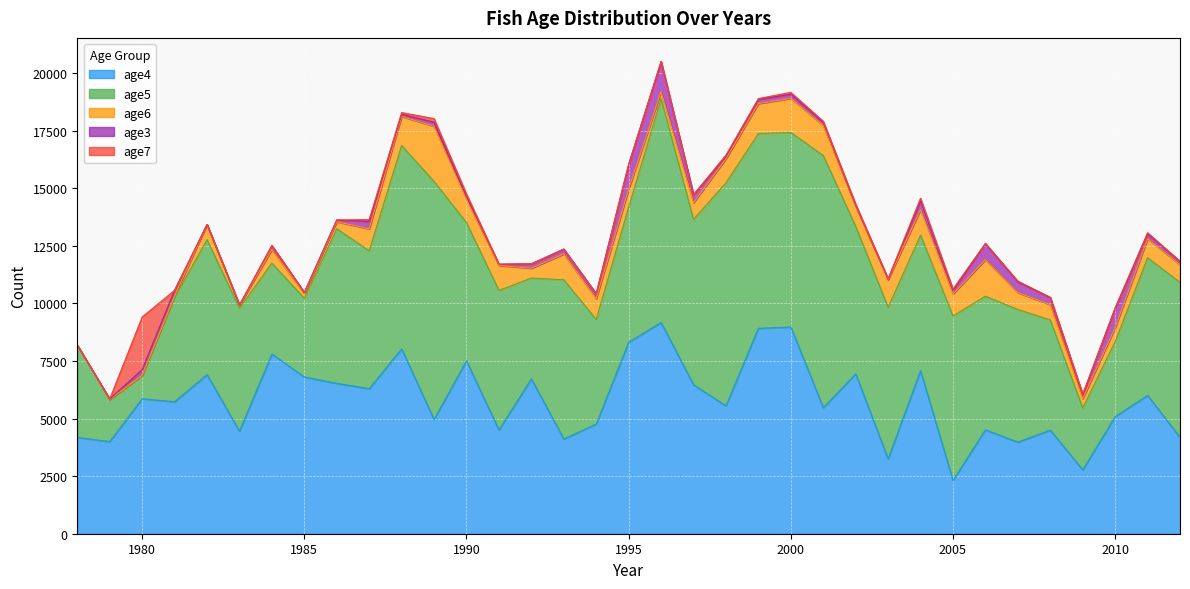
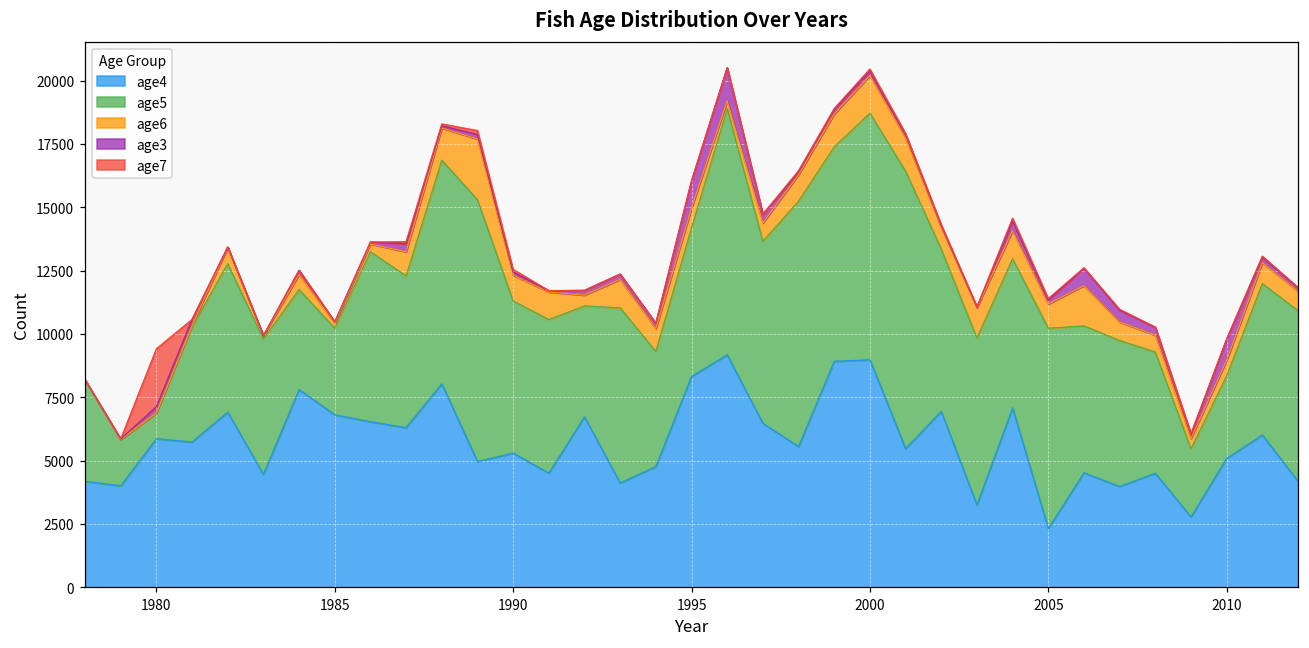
  {
    "age4": {
      "1980": 5900,
      "1985": 6800,
-     "1990": 7500,
+     "1990": 5300,
      "1995": 8300,
      "2000": 9000,
      "2005": 2300,
      "2010": 5100
    },
    "age5": {
      "1985": 3400,
      "1990": 6000,
      "1995": 5900,
-     "2000": 8400,
-     "2005": 7100,
+     "2000": 9700,
+     "2005": 7900,
      "2010": 3300
    },
    "age6": {
      "1990": 1000,
      "1995": 800,
      "2000": 1500,
      "2005": 1000,
      "2010": 600
    },
    "age3": {
      "1980": 200
    },
    "age7": {
      "1980": 2300
    }
  }
